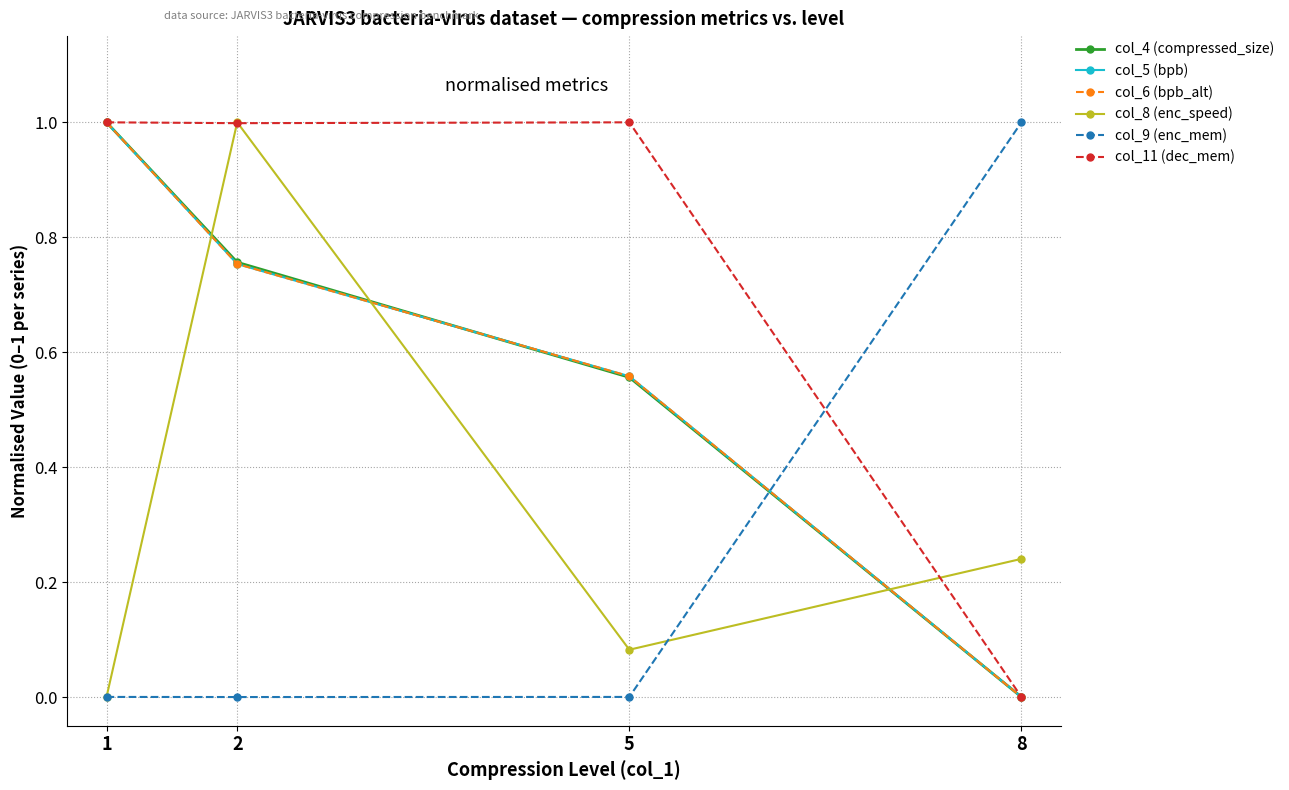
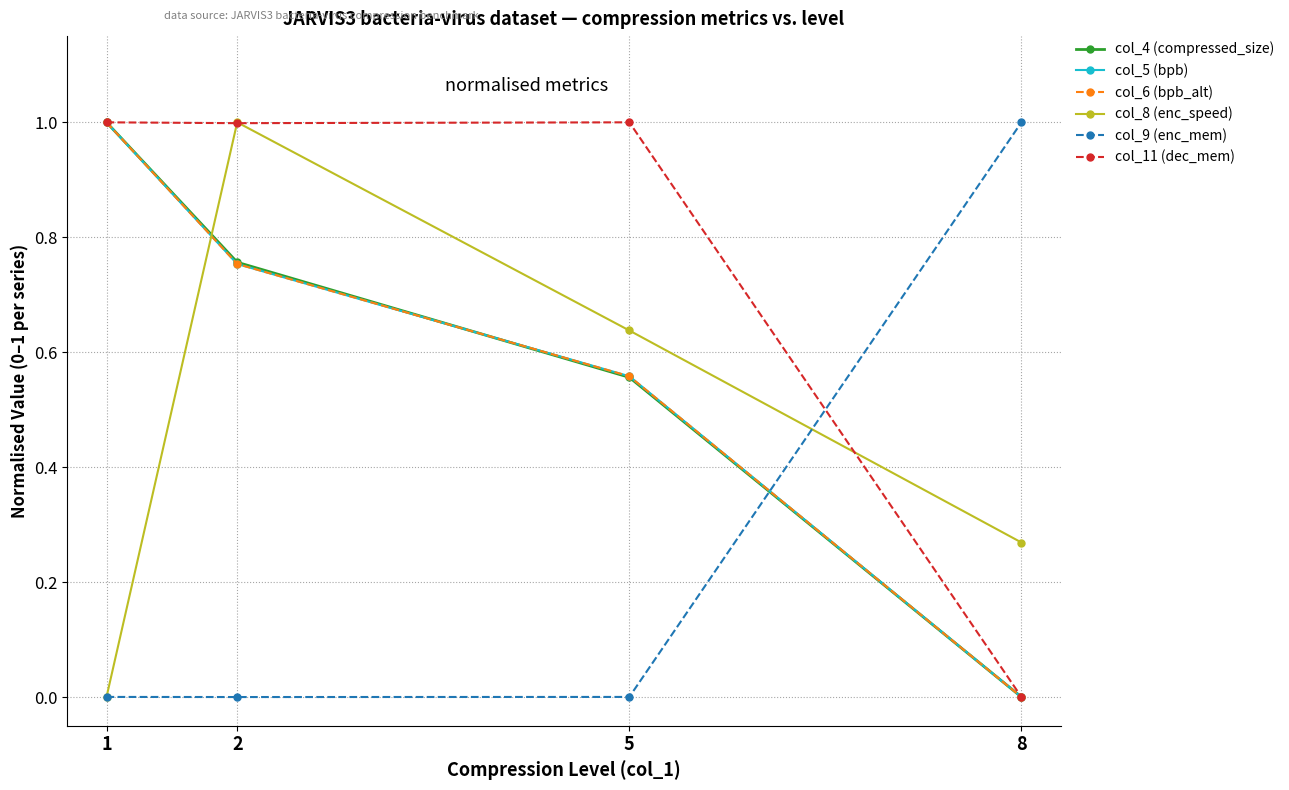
  {
    "col_8 (enc_speed)": {
-     "5": 0.08,
-     "8": 0.24
+     "5": 0.64,
+     "8": 0.27
    },
    "col_9 (enc_mem)": {
      "2": 0.00,
      "5": 0.00,
      "8": 1.00
    },
    "col_11 (dec_mem)": {
      "5": 1.00
    }
  }
